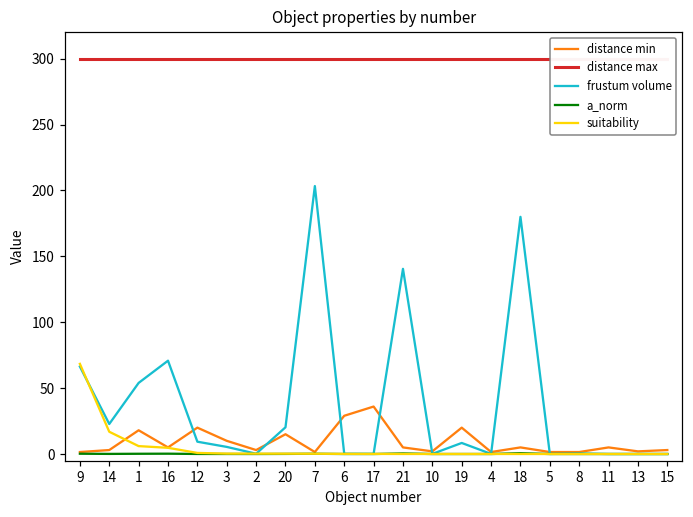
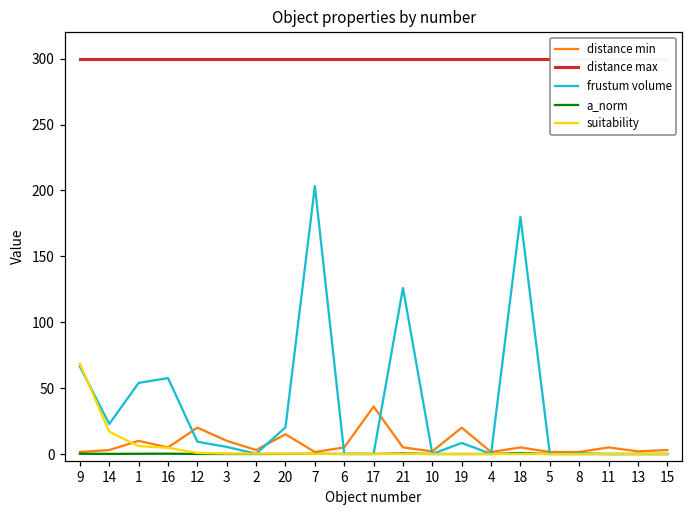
  {
    "distance min": {
      "14": 3,
-     "1": 18,
+     "1": 10,
      "12": 20,
      "3": 10,
      "2": 3,
      "20": 15,
-     "6": 29,
+     "6": 5,
      "17": 36,
      "21": 5,
      "19": 20,
      "18": 5,
      "11": 5,
      "15": 3
    },
    "distance max": {
      "9": 300,
      "14": 300,
      "1": 300,
      "16": 300,
      "12": 300,
      "3": 300,
      "2": 300,
      "20": 300,
      "7": 300,
      "6": 300,
      "17": 300,
      "21": 300,
      "10": 300,
      "19": 300,
      "4": 300,
      "18": 300
    },
    "frustum volume": {
      "14": 23,
      "1": 54,
-     "16": 71,
+     "16": 58,
      "12": 9,
      "3": 5,
      "20": 20,
      "7": 203,
-     "21": 140,
+     "21": 126,
      "19": 8,
      "18": 180
    },
    "a_norm": {
      "14": 0,
      "1": 0,
      "16": 0
    },
    "suitability": {
      "14": 17,
      "1": 6
    }
  }
